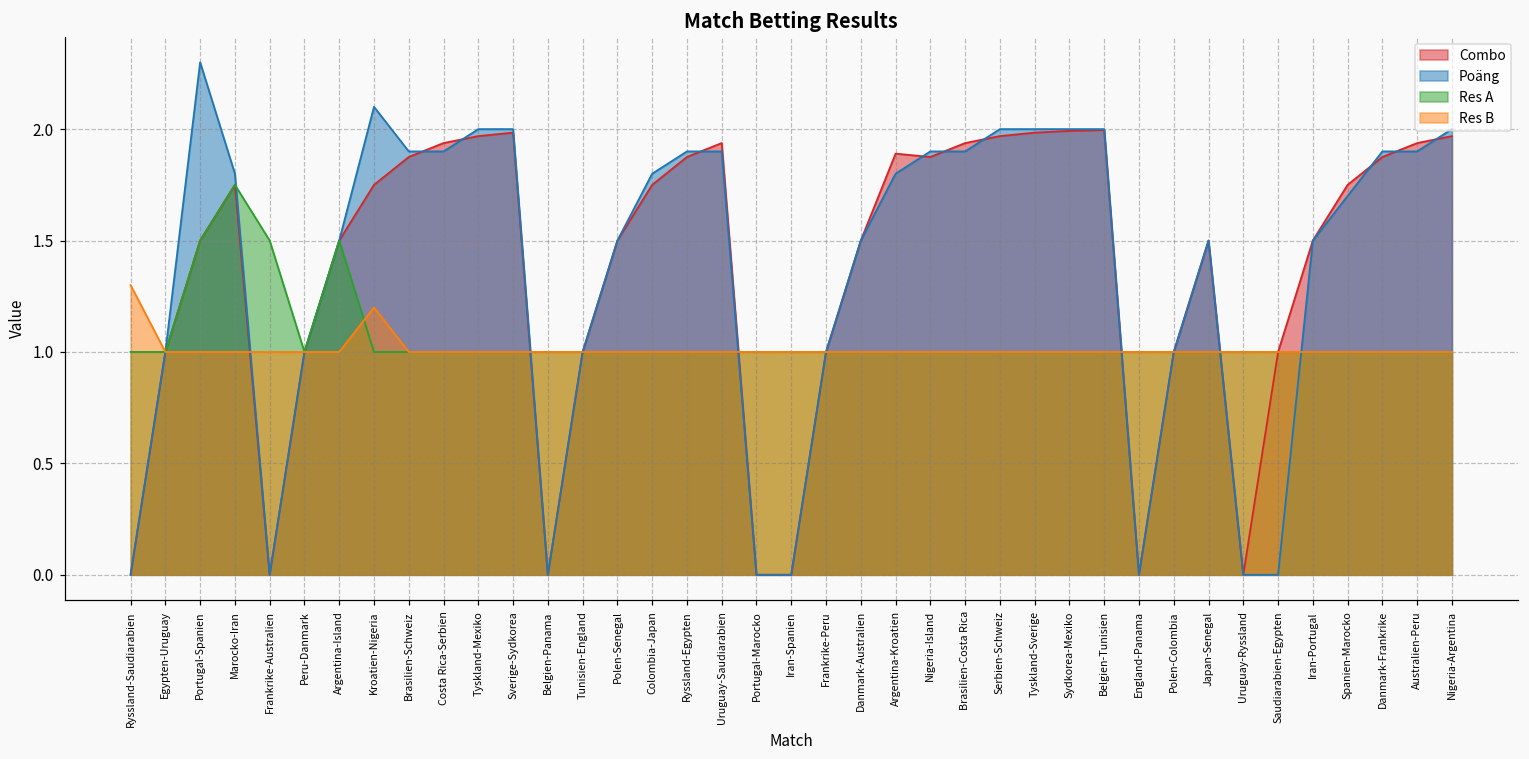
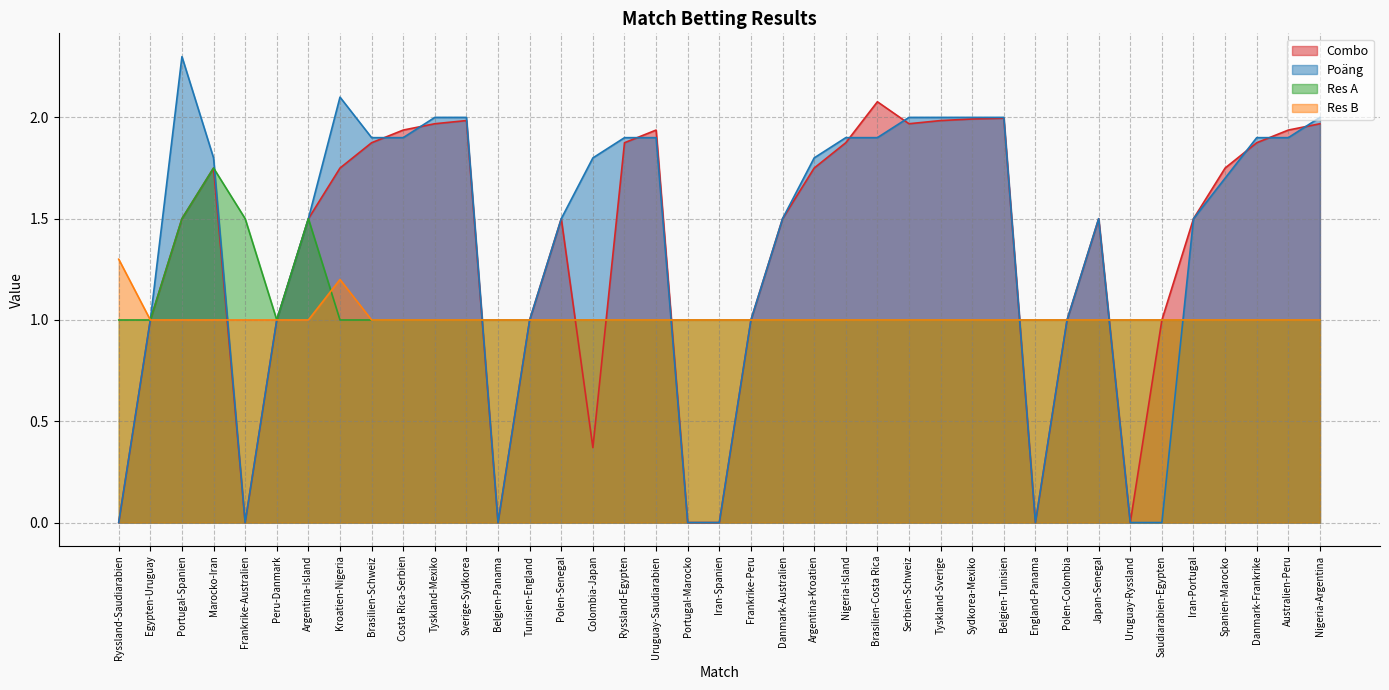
  {
    "Combo": {
      "Kroatien-Nigeria": 1.75,
      "Brasilien-Schweiz": 1.88,
      "Costa Rica-Serbien": 1.94,
      "Tyskland-Mexiko": 1.97,
      "Sverige-Sydkorea": 1.98,
-     "Colombia-Japan": 1.75,
+     "Colombia-Japan": 0.37,
      "Ryssland-Egypten": 1.88,
      "Uruguay-Saudiarabien": 1.94,
-     "Argentina-Kroatien": 1.89,
+     "Argentina-Kroatien": 1.75,
      "Nigeria-Island": 1.88,
-     "Brasilien-Costa Rica": 1.94,
+     "Brasilien-Costa Rica": 2.08,
      "Serbien-Schweiz": 1.97,
      "Tyskland-Sverige": 1.98,
      "Spanien-Marocko": 1.75,
      "Danmark-Frankrike": 1.88,
      "Australien-Peru": 1.94,
      "Nigeria-Argentina": 1.97
    },
    "Poäng": {
      "Portugal-Spanien": 2.30,
      "Marocko-Iran": 1.80,
      "Kroatien-Nigeria": 2.10,
      "Brasilien-Schweiz": 1.90,
      "Costa Rica-Serbien": 1.90,
      "Tyskland-Mexiko": 2.00,
      "Sverige-Sydkorea": 2.00,
      "Colombia-Japan": 1.80,
      "Ryssland-Egypten": 1.90,
      "Uruguay-Saudiarabien": 1.90,
      "Argentina-Kroatien": 1.80,
      "Nigeria-Island": 1.90,
      "Brasilien-Costa Rica": 1.90,
      "Serbien-Schweiz": 2.00,
      "Tyskland-Sverige": 2.00,
      "Saudiarabien-Egypten": 0.00,
      "Spanien-Marocko": 1.70,
      "Danmark-Frankrike": 1.90,
      "Australien-Peru": 1.90
    },
    "Res A": {
      "Ryssland-Saudiarabien": 1.00,
      "Frankrike-Australien": 1.50,
      "Kroatien-Nigeria": 1.00
    },
    "Res B": {
      "Ryssland-Saudiarabien": 1.30,
      "Portugal-Spanien": 1.00,
      "Marocko-Iran": 1.00,
      "Frankrike-Australien": 1.00,
      "Argentina-Island": 1.00,
      "Kroatien-Nigeria": 1.20
    }
  }
